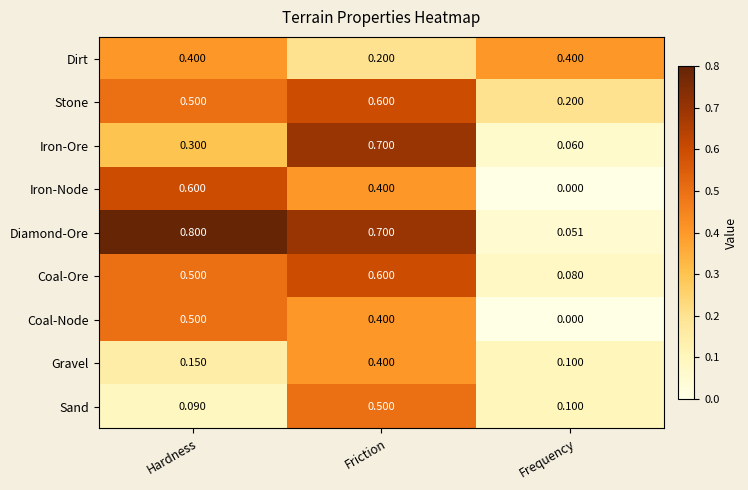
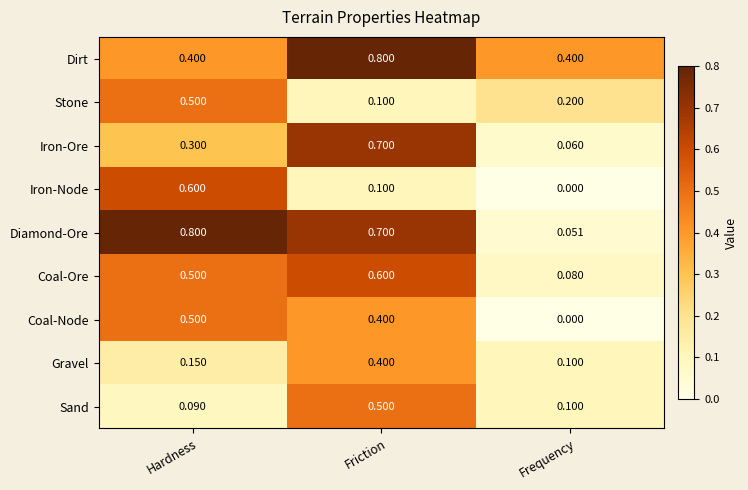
  {
    "Dirt": {
      "Hardness": 0.400,
-     "Friction": 0.200,
+     "Friction": 0.800,
      "Frequency": 0.400
    },
    "Stone": {
      "Hardness": 0.500,
-     "Friction": 0.600,
+     "Friction": 0.100,
      "Frequency": 0.200
    },
    "Iron-Ore": {
      "Hardness": 0.300,
      "Friction": 0.700,
      "Frequency": 0.060
    },
    "Iron-Node": {
      "Hardness": 0.600,
-     "Friction": 0.400,
+     "Friction": 0.100,
      "Frequency": 0.000
    },
    "Diamond-Ore": {
      "Hardness": 0.800,
      "Friction": 0.700,
      "Frequency": 0.051
    },
    "Coal-Ore": {
      "Hardness": 0.500,
      "Friction": 0.600,
      "Frequency": 0.080
    },
    "Coal-Node": {
      "Hardness": 0.500,
      "Friction": 0.400,
      "Frequency": 0.000
    },
    "Gravel": {
      "Hardness": 0.150,
      "Friction": 0.400,
      "Frequency": 0.100
    },
    "Sand": {
      "Hardness": 0.090,
      "Friction": 0.500,
      "Frequency": 0.100
    }
  }
